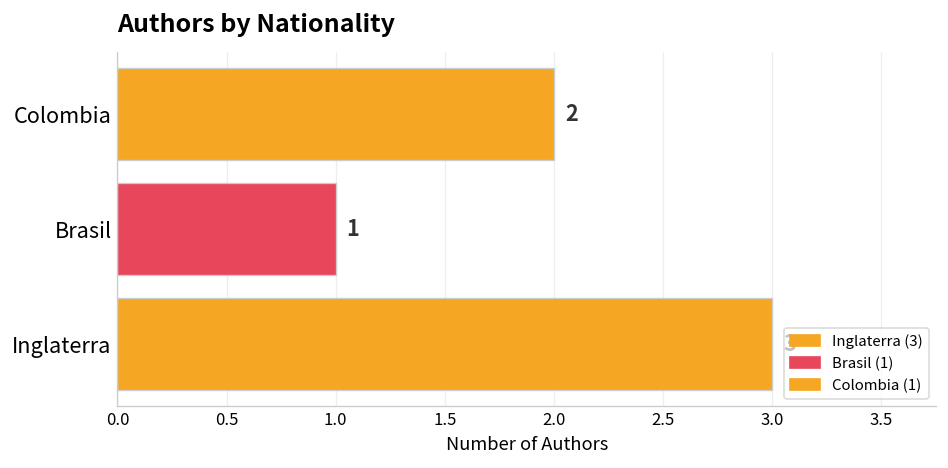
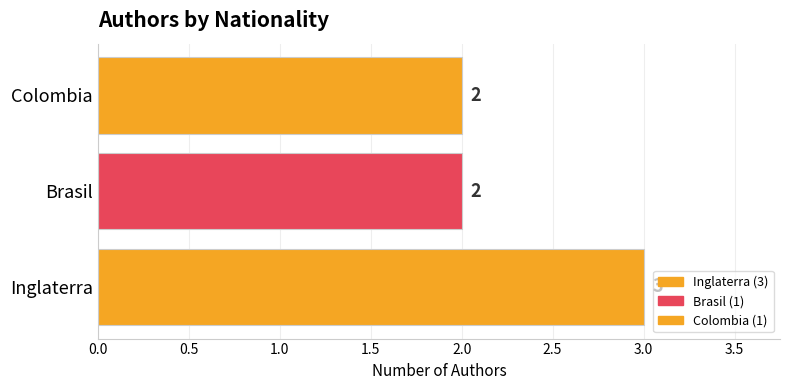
  {
    "Colombia": 2,
-   "Brasil": 1
+   "Brasil": 2
  }
